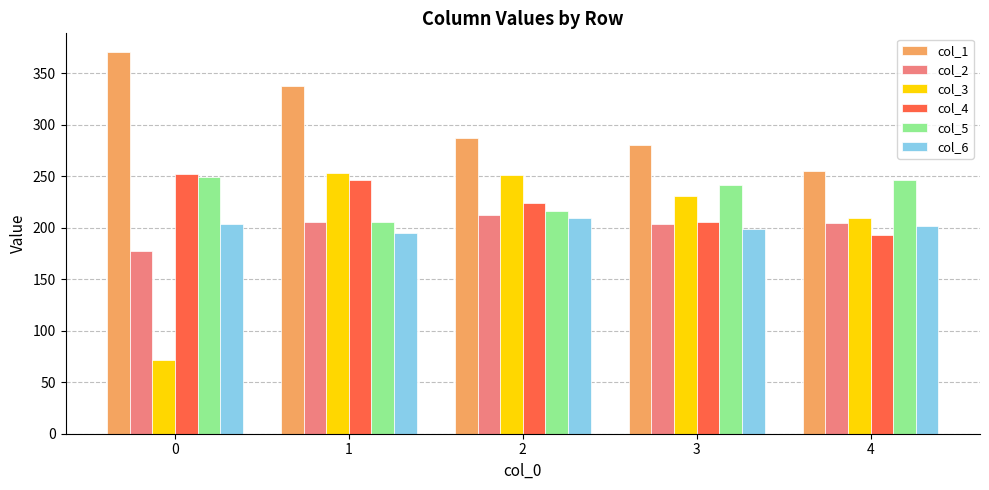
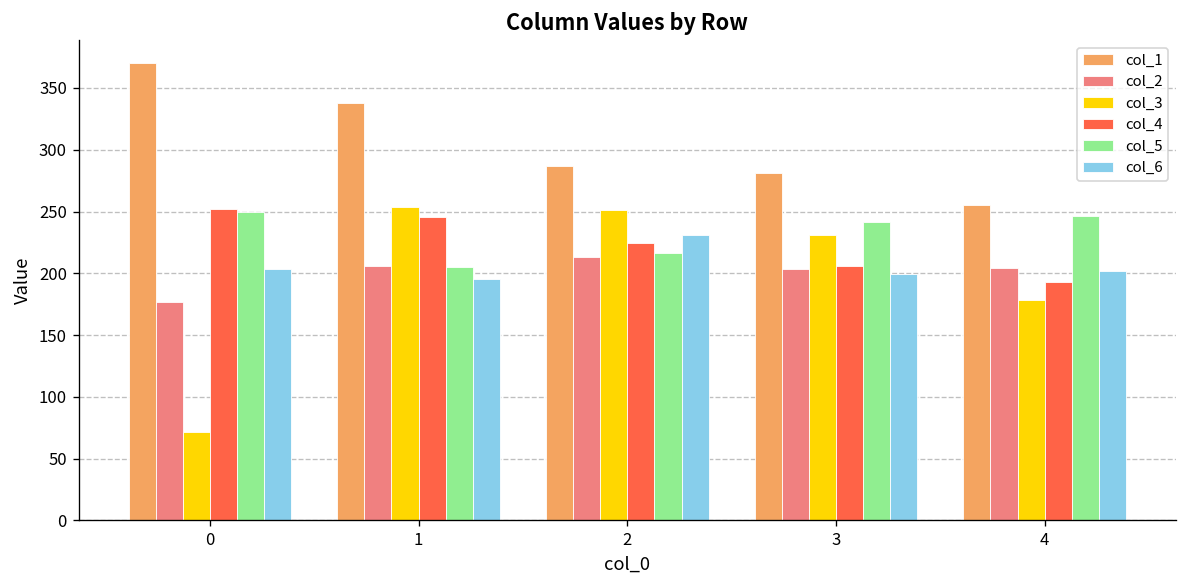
  {
    "col_3": {
      "0": 71,
      "1": 253,
      "2": 252,
      "3": 231,
-     "4": 209
+     "4": 178
    },
    "col_4": {
      "0": 252,
      "1": 246,
      "2": 224,
      "3": 206,
      "4": 193
    },
    "col_5": {
      "0": 250,
      "1": 206,
      "2": 216,
      "3": 242,
      "4": 246
    },
    "col_6": {
      "0": 204,
      "1": 195,
-     "2": 210,
+     "2": 231,
      "3": 199,
      "4": 202
    }
  }
